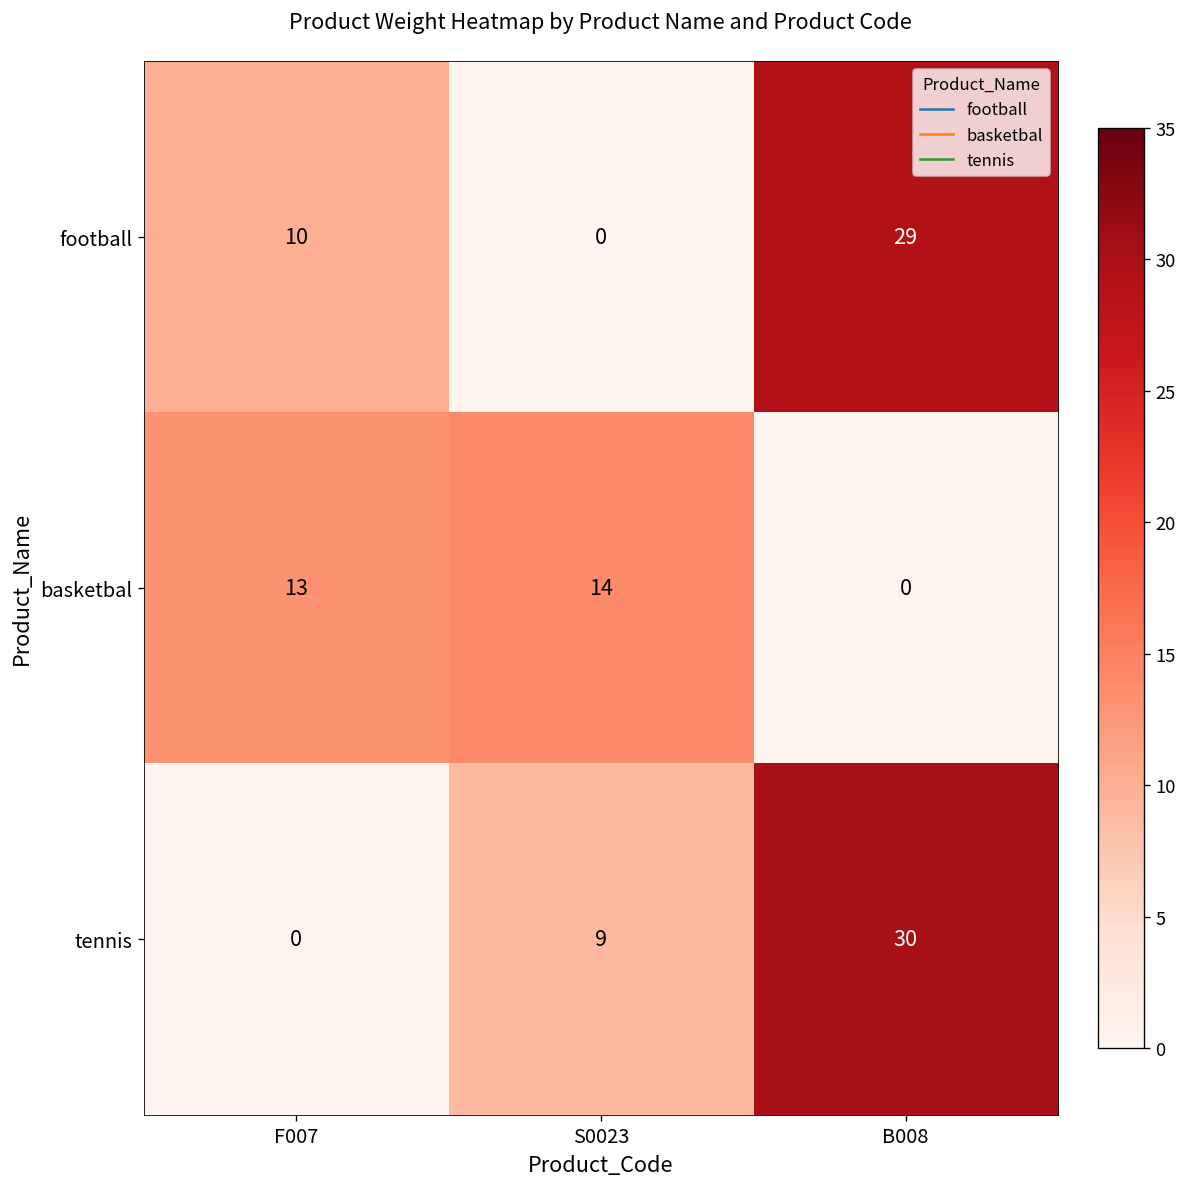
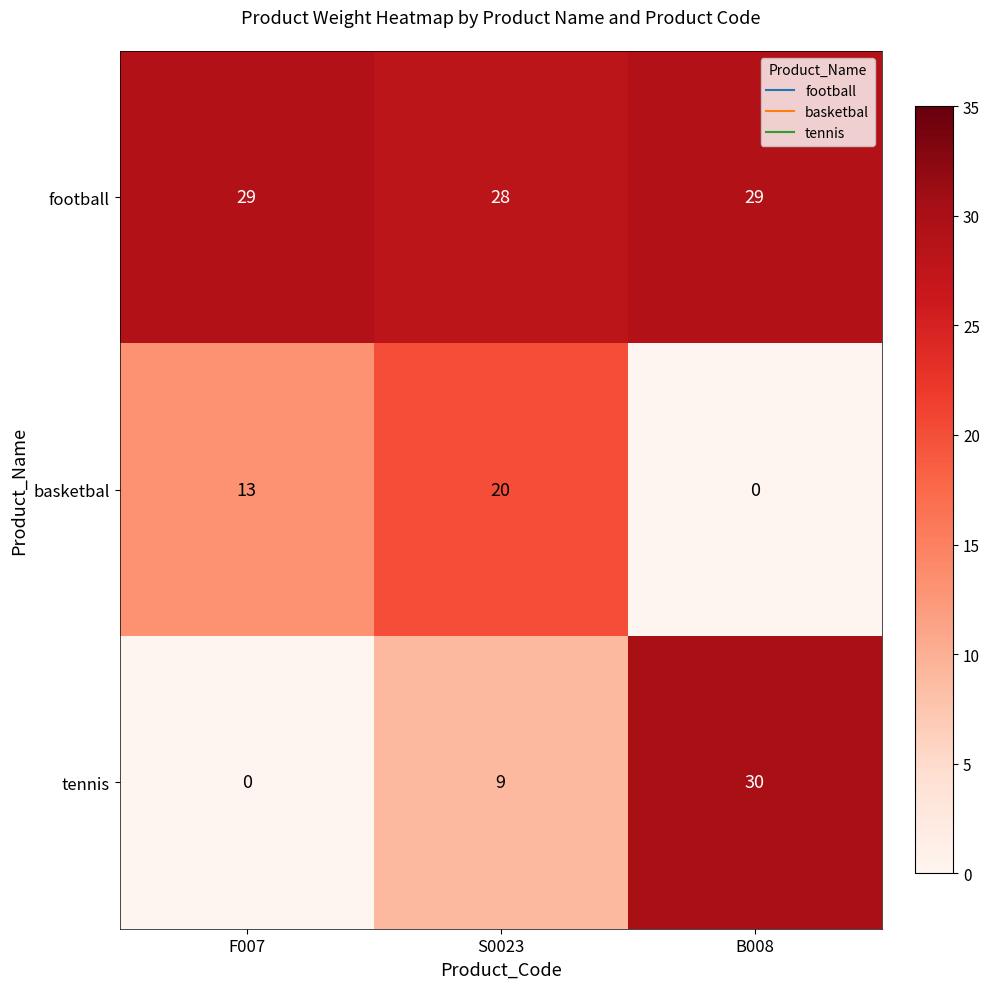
  {
    "football": {
-     "F007": 10,
-     "S0023": 0,
+     "F007": 29,
+     "S0023": 28,
      "B008": 29
    },
    "basketbal": {
      "F007": 13,
-     "S0023": 14,
+     "S0023": 20,
      "B008": 0
    },
    "tennis": {
      "F007": 0,
      "S0023": 9,
      "B008": 30
    }
  }
